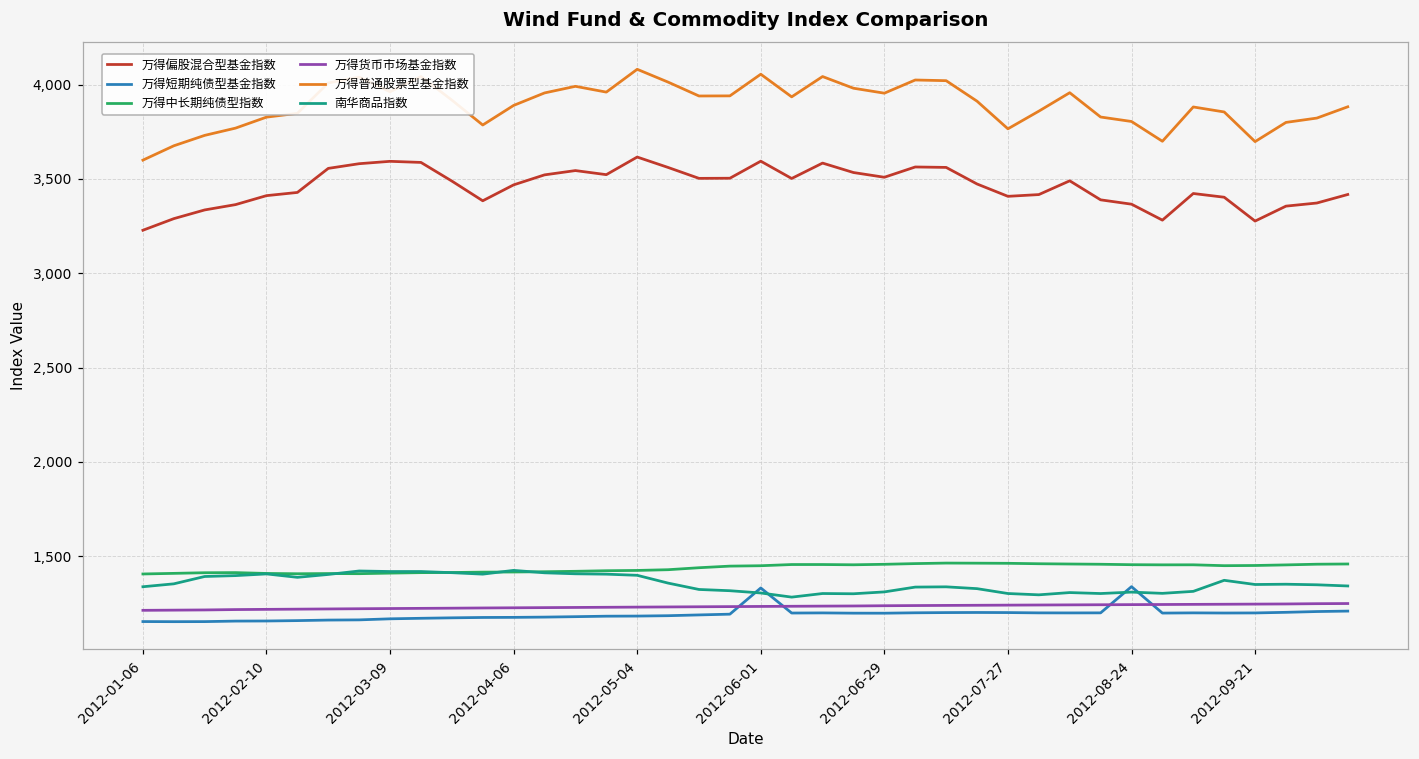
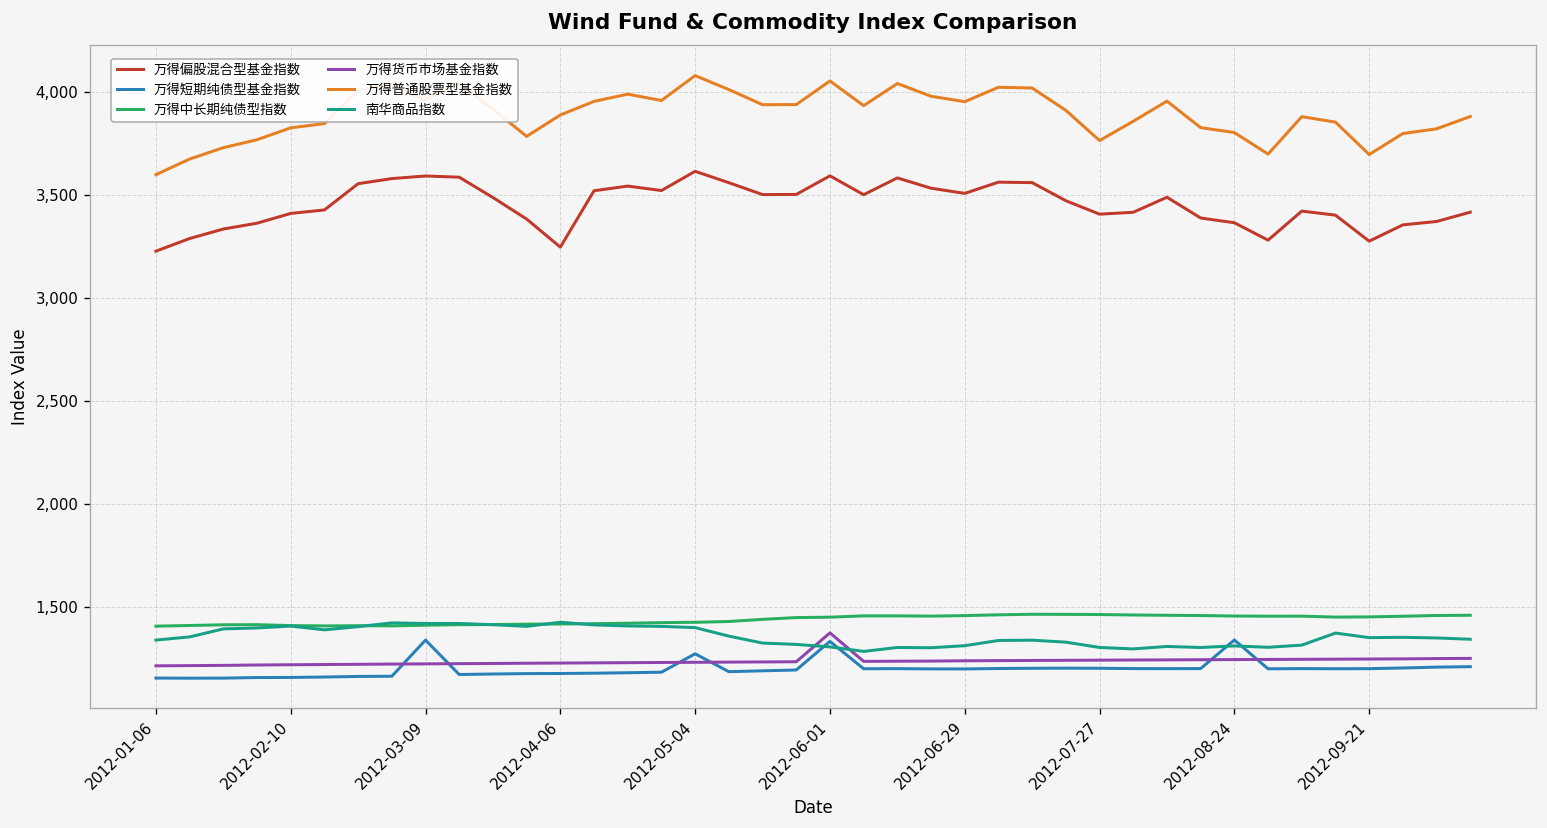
  {
    "万得偏股混合型基金指数": {
      "2012-01-06": "3,230",
      "2012-02-10": "3,410",
      "2012-03-09": "3,590",
-     "2012-04-06": "3,470",
+     "2012-04-06": "3,250",
      "2012-05-04": "3,620",
      "2012-06-01": "3,590",
      "2012-06-29": "3,510",
      "2012-07-27": "3,410",
      "2012-08-24": "3,370",
      "2012-09-21": "3,280"
    },
    "万得短期纯债型基金指数": {
      "2012-01-06": "1,150",
      "2012-02-10": "1,160",
-     "2012-03-09": "1,170",
+     "2012-03-09": "1,340",
      "2012-04-06": "1,180",
-     "2012-05-04": "1,180",
+     "2012-05-04": "1,270",
      "2012-06-01": "1,330",
      "2012-06-29": "1,200",
      "2012-07-27": "1,200",
      "2012-08-24": "1,340",
      "2012-09-21": "1,200"
    },
    "万得货币市场基金指数": {
      "2012-01-06": "1,210",
      "2012-02-10": "1,220",
      "2012-03-09": "1,220",
      "2012-04-06": "1,230",
      "2012-05-04": "1,230",
-     "2012-06-01": "1,230",
+     "2012-06-01": "1,370",
      "2012-06-29": "1,240",
      "2012-07-27": "1,240",
      "2012-08-24": "1,240",
      "2012-09-21": "1,250"
    },
    "万得普通股票型基金指数": {
      "2012-01-06": "3,600",
      "2012-02-10": "3,830",
      "2012-04-06": "3,890",
      "2012-05-04": "4,080",
      "2012-06-01": "4,050",
      "2012-06-29": "3,950",
      "2012-07-27": "3,770",
      "2012-08-24": "3,800",
      "2012-09-21": "3,700"
    }
  }
